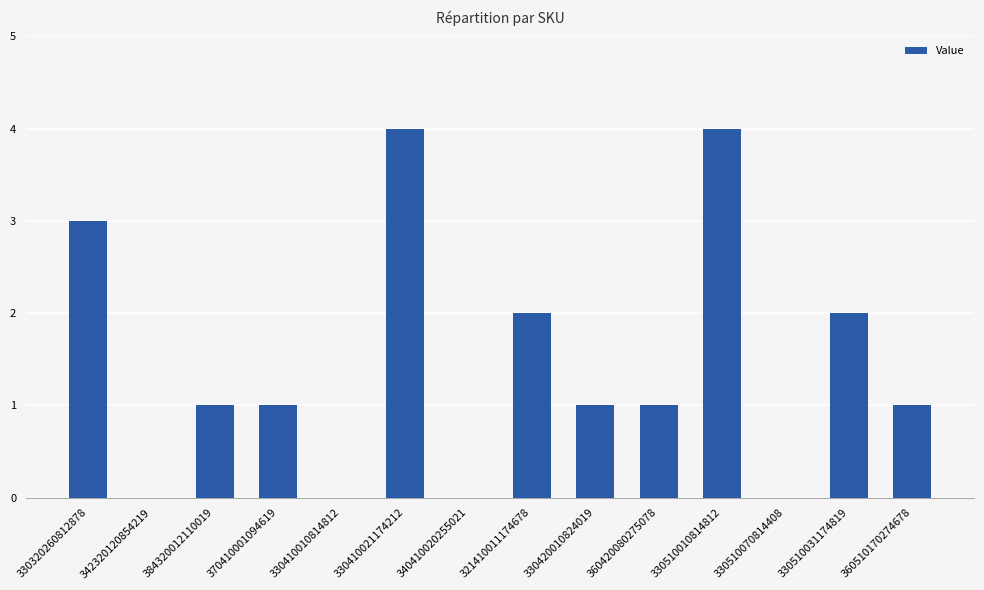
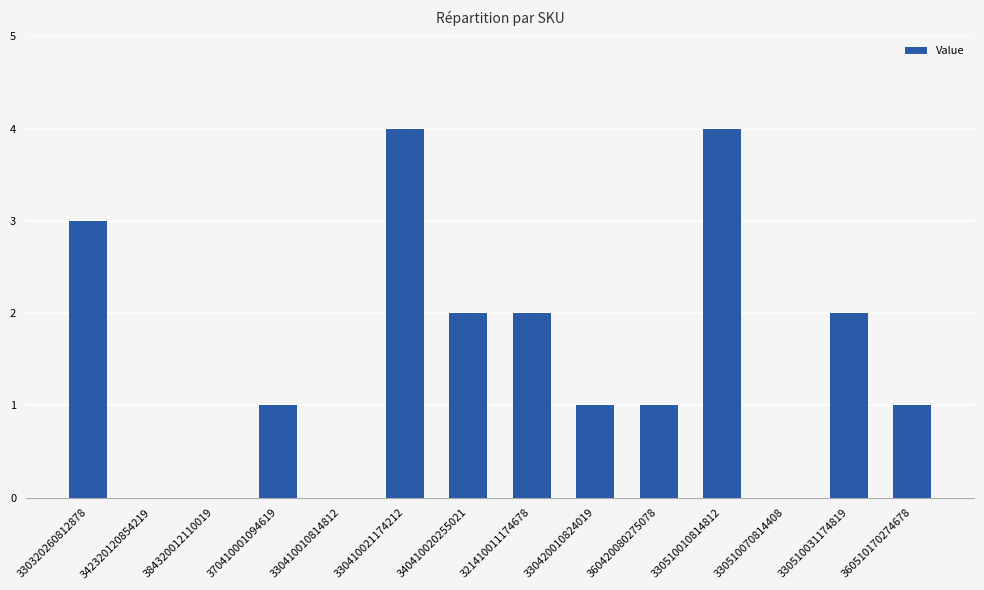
  {
    "330320260812878": 3,
    "342320120854219": 0,
-   "384320012110019": 1,
+   "384320012110019": 0,
    "370410001094619": 1,
    "330410010814812": 0,
    "330410021174212": 4,
-   "340410020255021": 0,
+   "340410020255021": 2,
    "321410011174678": 2,
    "330420010824019": 1,
    "360420080275078": 1,
    "330510010814812": 4,
    "330510070814408": 0,
    "330510031174819": 2,
    "360510170274678": 1
  }
